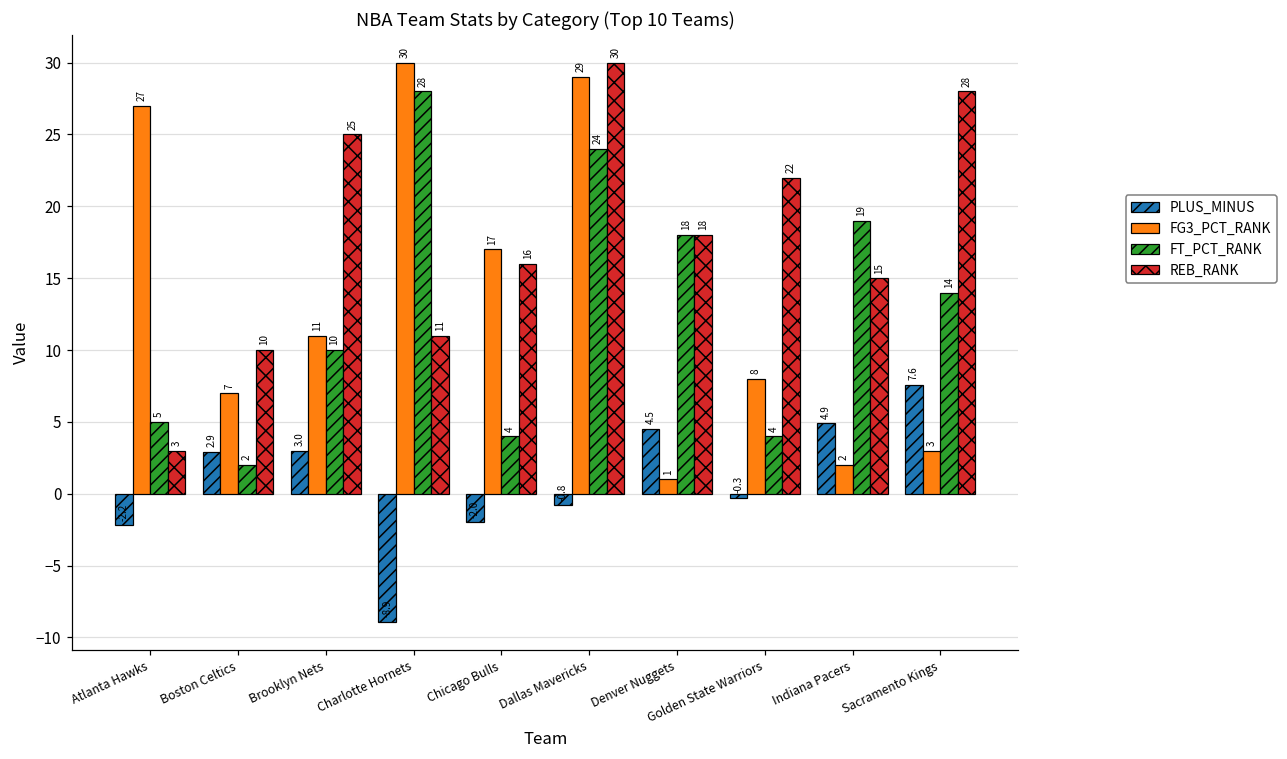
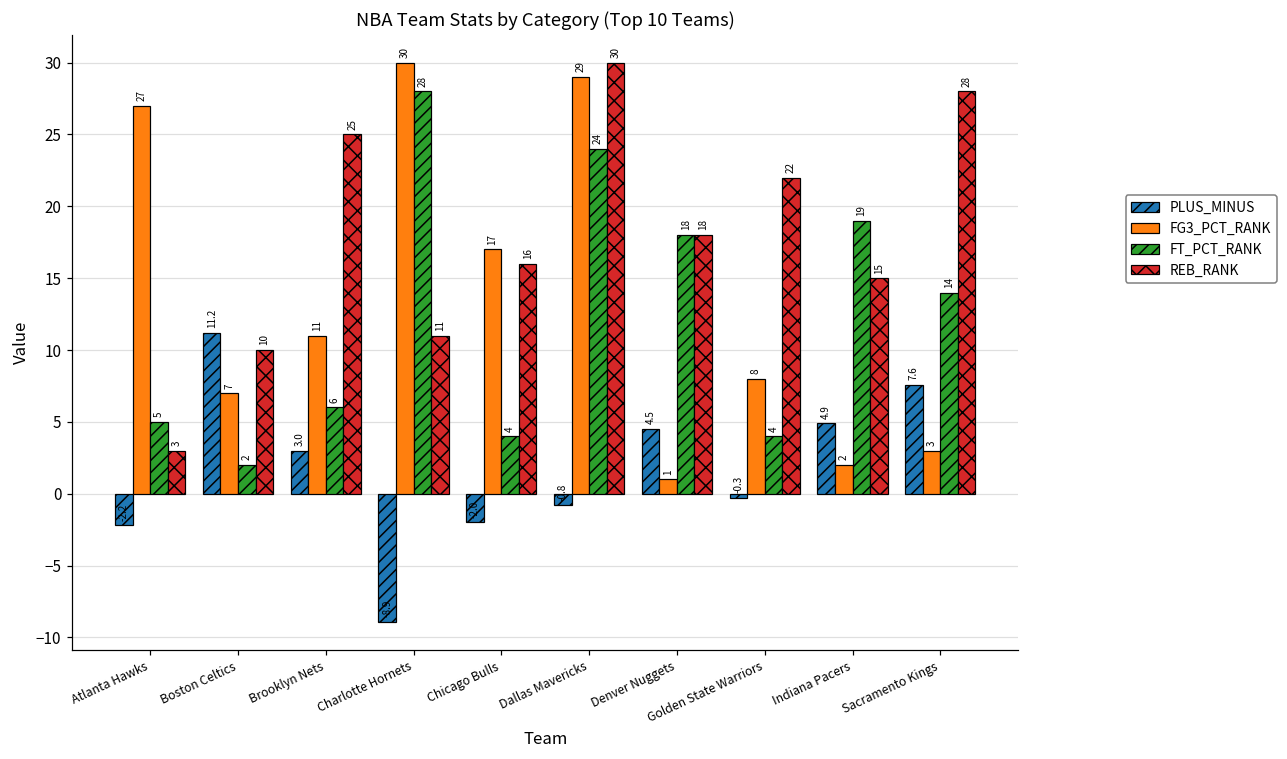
  {
    "PLUS_MINUS": {
      "Atlanta Hawks": -2.2,
-     "Boston Celtics": 2.9,
+     "Boston Celtics": 11.2,
      "Brooklyn Nets": 3.0,
      "Charlotte Hornets": -8.9,
      "Chicago Bulls": -2.0,
      "Dallas Mavericks": -0.8,
      "Denver Nuggets": 4.5,
      "Golden State Warriors": -0.3,
      "Indiana Pacers": 4.9,
      "Sacramento Kings": 7.6
    },
    "FG3_PCT_RANK": {
      "Atlanta Hawks": 27,
      "Boston Celtics": 7,
      "Brooklyn Nets": 11,
      "Charlotte Hornets": 30,
      "Chicago Bulls": 17,
      "Dallas Mavericks": 29,
      "Denver Nuggets": 1,
      "Golden State Warriors": 8,
      "Indiana Pacers": 2,
      "Sacramento Kings": 3
    },
    "FT_PCT_RANK": {
      "Atlanta Hawks": 5,
      "Boston Celtics": 2,
-     "Brooklyn Nets": 10,
+     "Brooklyn Nets": 6,
      "Charlotte Hornets": 28,
      "Chicago Bulls": 4,
      "Dallas Mavericks": 24,
      "Denver Nuggets": 18,
      "Golden State Warriors": 4,
      "Indiana Pacers": 19,
      "Sacramento Kings": 14
    },
    "REB_RANK": {
      "Atlanta Hawks": 3,
      "Boston Celtics": 10,
      "Brooklyn Nets": 25,
      "Charlotte Hornets": 11,
      "Chicago Bulls": 16,
      "Dallas Mavericks": 30,
      "Denver Nuggets": 18,
      "Golden State Warriors": 22,
      "Indiana Pacers": 15,
      "Sacramento Kings": 28
    }
  }
